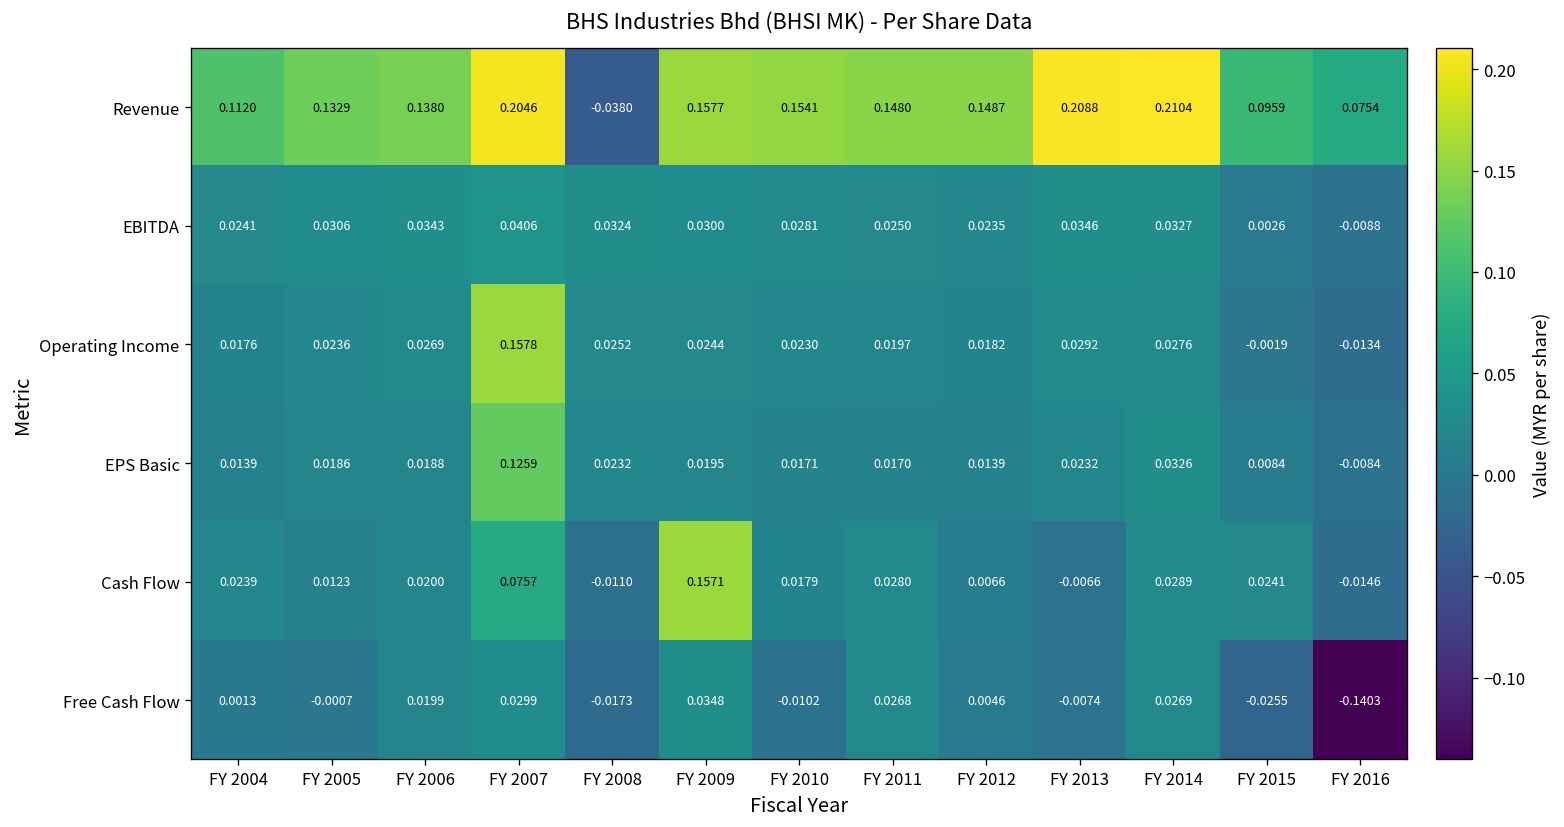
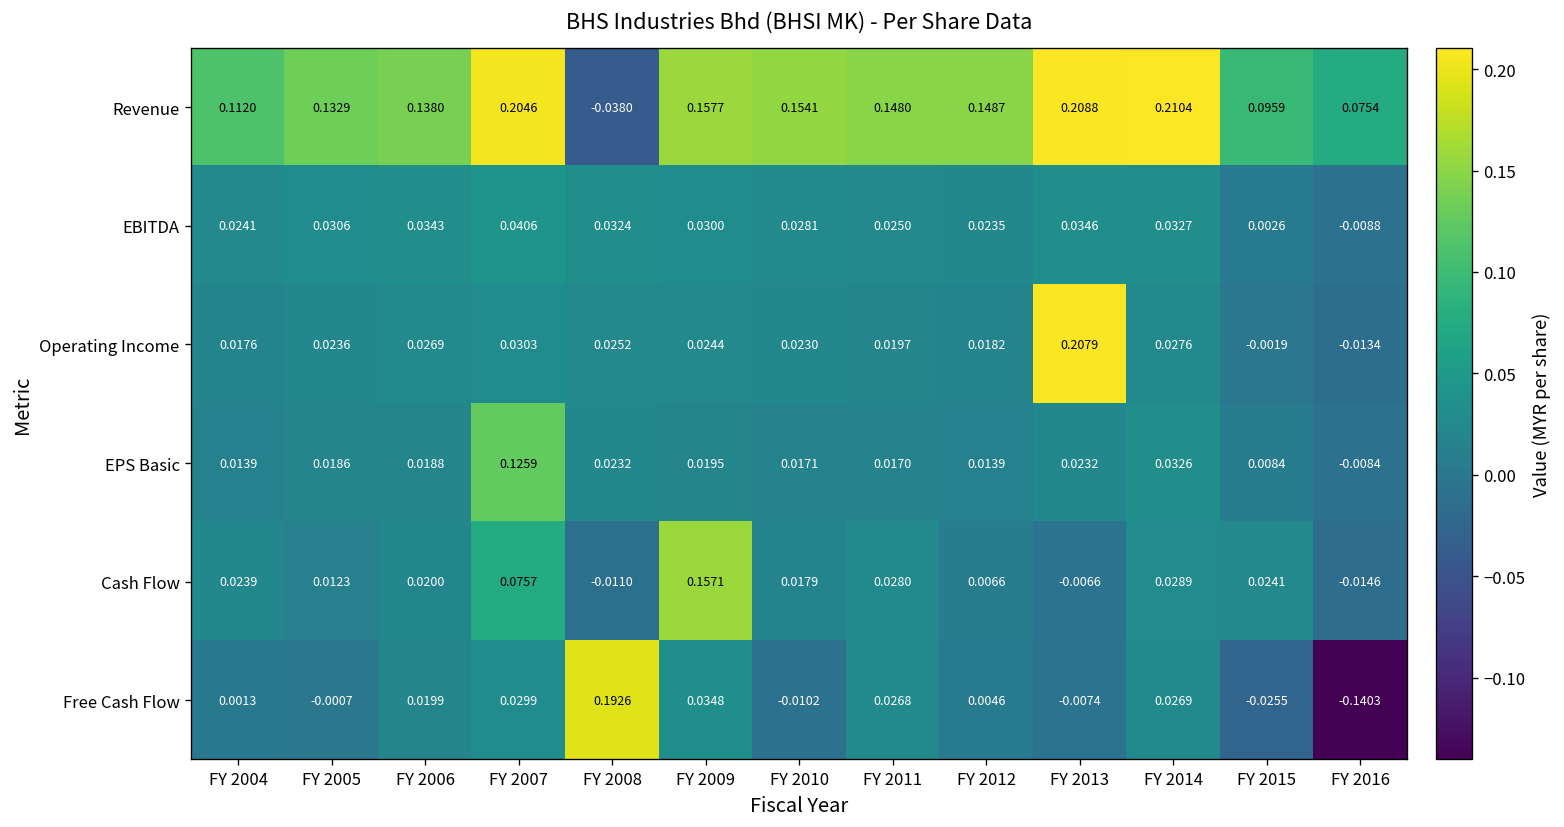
  {
    "Revenue": {
      "FY 2004": 0.1120,
      "FY 2005": 0.1329,
      "FY 2006": 0.1380,
      "FY 2007": 0.2046,
      "FY 2008": -0.0380,
      "FY 2009": 0.1577,
      "FY 2010": 0.1541,
      "FY 2011": 0.1480,
      "FY 2012": 0.1487,
      "FY 2013": 0.2088,
      "FY 2014": 0.2104,
      "FY 2015": 0.0959,
      "FY 2016": 0.0754
    },
    "EBITDA": {
      "FY 2004": 0.0241,
      "FY 2005": 0.0306,
      "FY 2006": 0.0343,
      "FY 2007": 0.0406,
      "FY 2008": 0.0324,
      "FY 2009": 0.0300,
      "FY 2010": 0.0281,
      "FY 2011": 0.0250,
      "FY 2012": 0.0235,
      "FY 2013": 0.0346,
      "FY 2014": 0.0327,
      "FY 2015": 0.0026,
      "FY 2016": -0.0088
    },
    "Operating Income": {
      "FY 2004": 0.0176,
      "FY 2005": 0.0236,
      "FY 2006": 0.0269,
-     "FY 2007": 0.1578,
+     "FY 2007": 0.0303,
      "FY 2008": 0.0252,
      "FY 2009": 0.0244,
      "FY 2010": 0.0230,
      "FY 2011": 0.0197,
      "FY 2012": 0.0182,
-     "FY 2013": 0.0292,
+     "FY 2013": 0.2079,
      "FY 2014": 0.0276,
      "FY 2015": -0.0019,
      "FY 2016": -0.0134
    },
    "EPS Basic": {
      "FY 2004": 0.0139,
      "FY 2005": 0.0186,
      "FY 2006": 0.0188,
      "FY 2007": 0.1259,
      "FY 2008": 0.0232,
      "FY 2009": 0.0195,
      "FY 2010": 0.0171,
      "FY 2011": 0.0170,
      "FY 2012": 0.0139,
      "FY 2013": 0.0232,
      "FY 2014": 0.0326,
      "FY 2015": 0.0084,
      "FY 2016": -0.0084
    },
    "Cash Flow": {
      "FY 2004": 0.0239,
      "FY 2005": 0.0123,
      "FY 2006": 0.0200,
      "FY 2007": 0.0757,
      "FY 2008": -0.0110,
      "FY 2009": 0.1571,
      "FY 2010": 0.0179,
      "FY 2011": 0.0280,
      "FY 2012": 0.0066,
      "FY 2013": -0.0066,
      "FY 2014": 0.0289,
      "FY 2015": 0.0241,
      "FY 2016": -0.0146
    },
    "Free Cash Flow": {
      "FY 2004": 0.0013,
      "FY 2005": -0.0007,
      "FY 2006": 0.0199,
      "FY 2007": 0.0299,
-     "FY 2008": -0.0173,
+     "FY 2008": 0.1926,
      "FY 2009": 0.0348,
      "FY 2010": -0.0102,
      "FY 2011": 0.0268,
      "FY 2012": 0.0046,
      "FY 2013": -0.0074,
      "FY 2014": 0.0269,
      "FY 2015": -0.0255,
      "FY 2016": -0.1403
    }
  }
